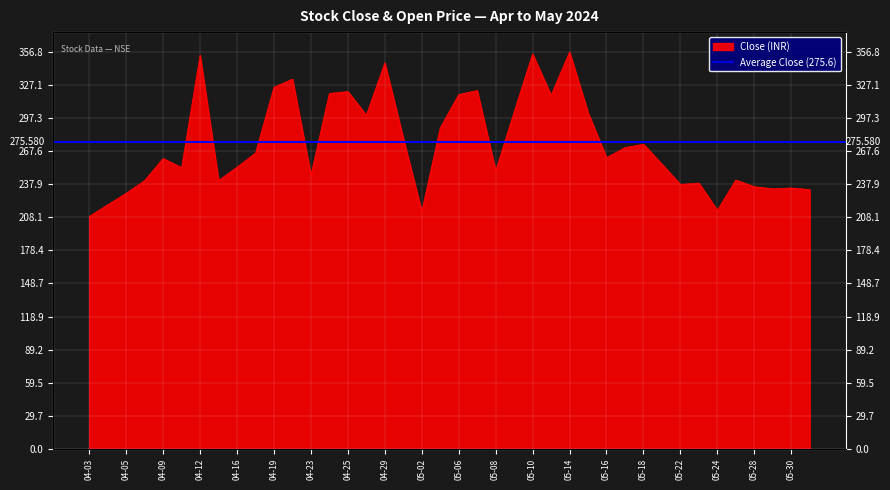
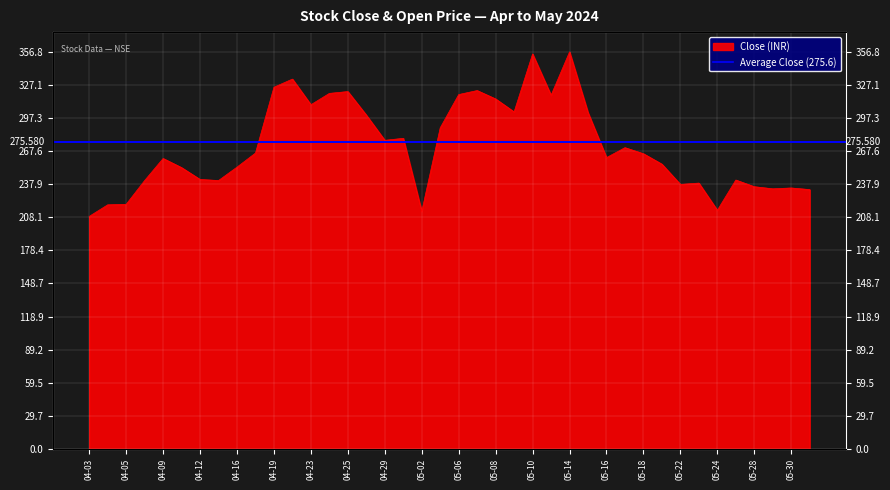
  {
    "04-03": 209,
-   "04-05": 230,
+   "04-05": 220,
    "04-09": 261,
-   "04-12": 354,
+   "04-12": 242,
    "04-16": 253,
    "04-19": 325,
-   "04-23": 246,
+   "04-23": 309,
    "04-25": 321,
-   "04-29": 347,
+   "04-29": 277,
    "05-02": 213,
    "05-06": 319,
-   "05-08": 250,
+   "05-08": 315,
    "05-10": 355,
    "05-14": 357,
    "05-16": 262,
-   "05-18": 274,
+   "05-18": 265,
    "05-22": 238,
    "05-24": 214,
    "05-28": 236,
    "05-30": 235
  }
